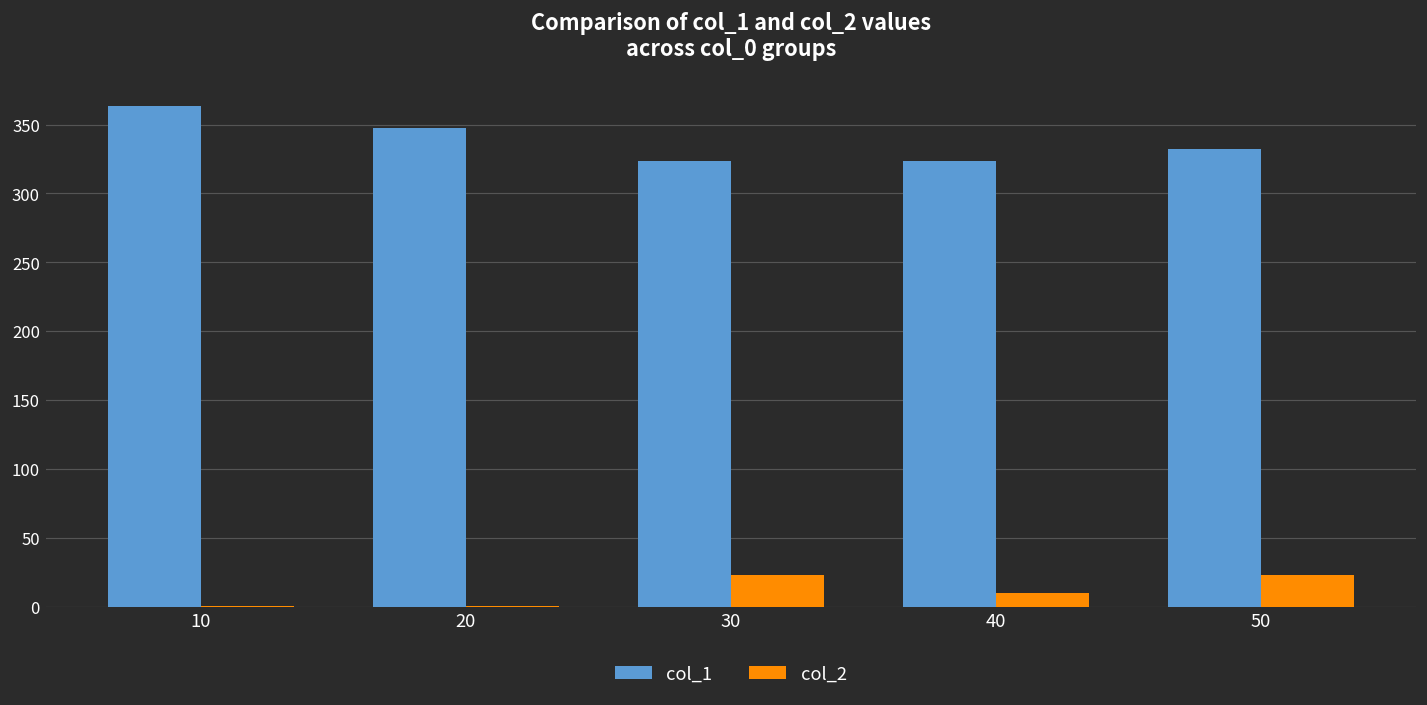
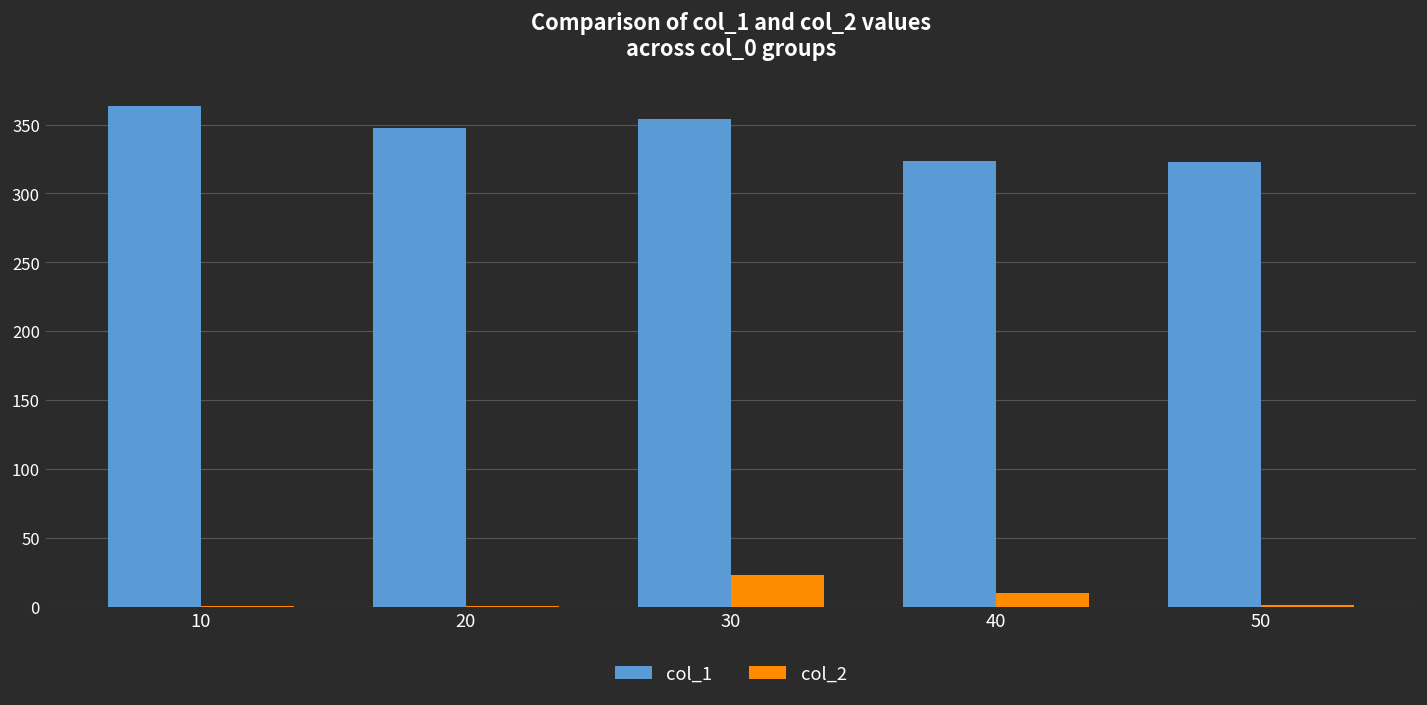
  {
    "col_1": {
      "10": 364,
      "20": 348,
-     "30": 324,
+     "30": 354,
      "40": 324,
-     "50": 332
+     "50": 323
    },
    "col_2": {
      "30": 23,
      "40": 10,
-     "50": 23
+     "50": 1
    }
  }
